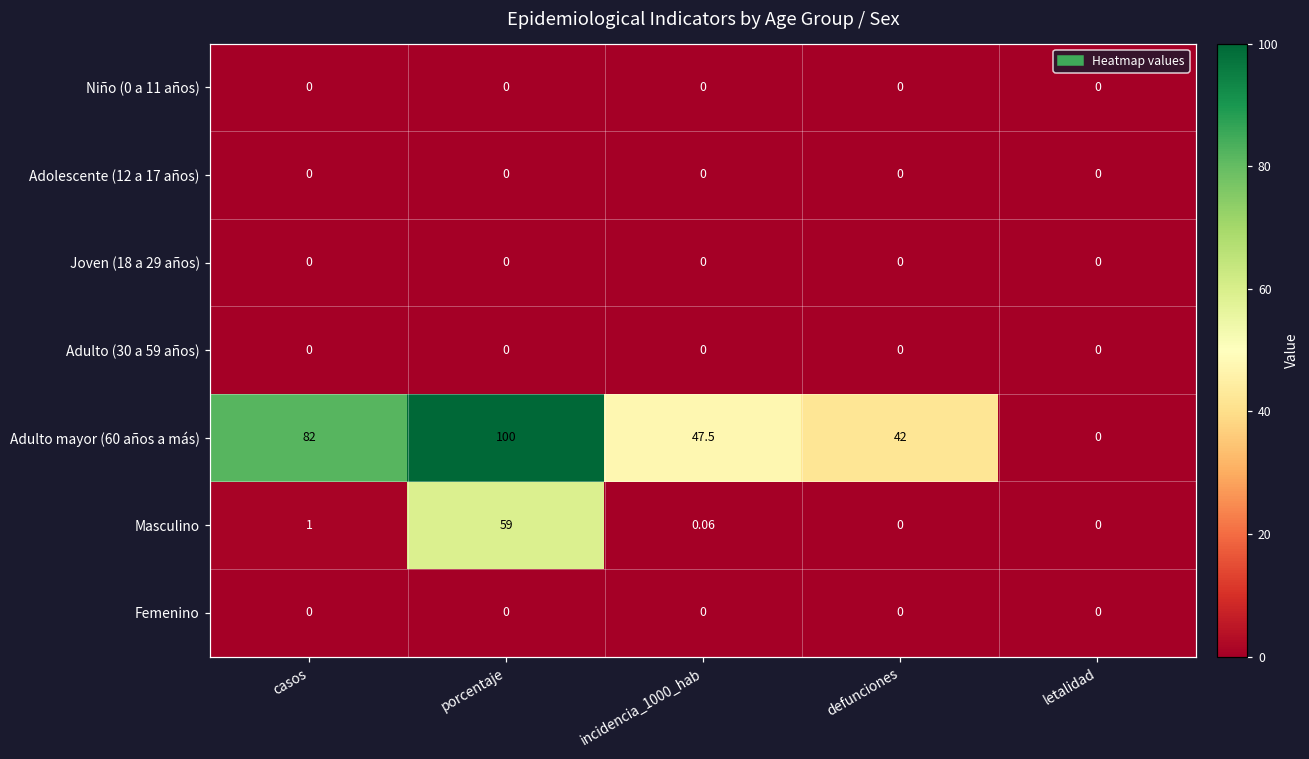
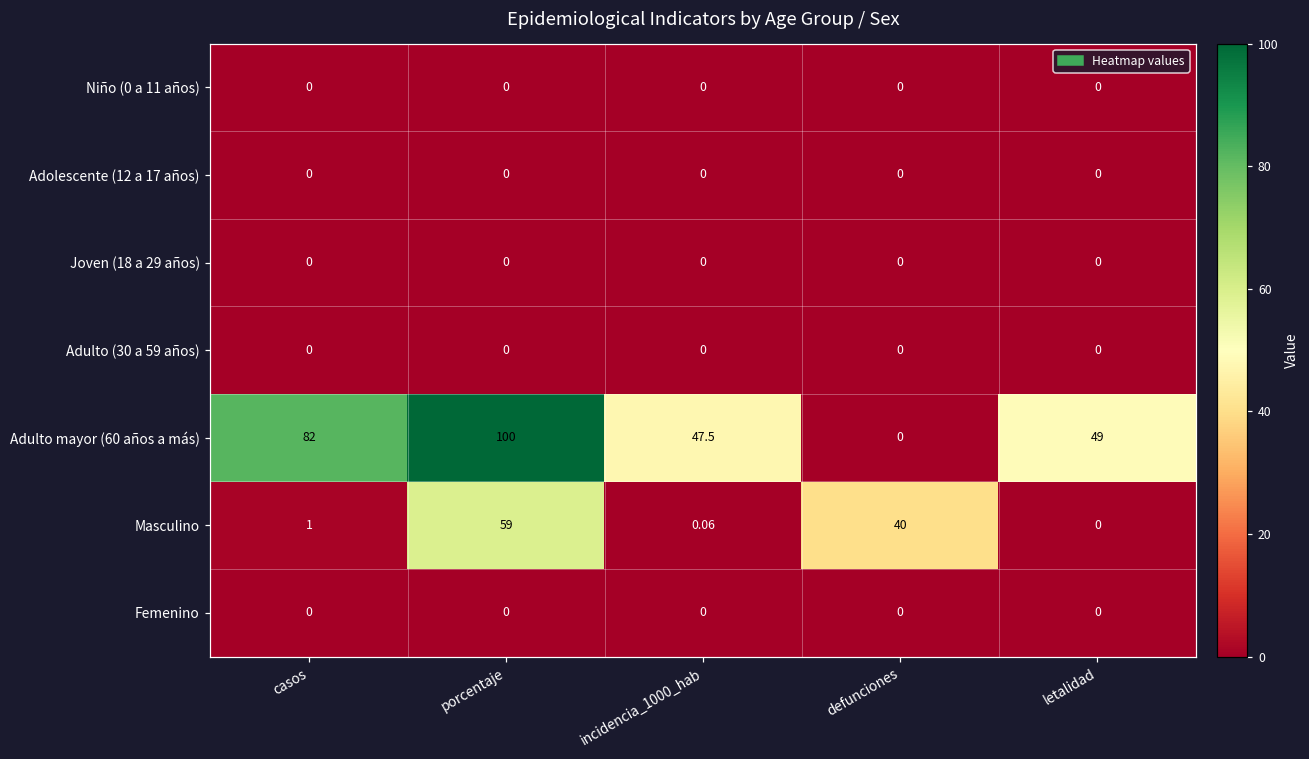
  {
    "Niño (0 a 11 años)": {
      "casos": 0,
      "porcentaje": 0,
      "incidencia_1000_hab": 0,
      "defunciones": 0,
      "letalidad": 0
    },
    "Adolescente (12 a 17 años)": {
      "casos": 0,
      "porcentaje": 0,
      "incidencia_1000_hab": 0,
      "defunciones": 0,
      "letalidad": 0
    },
    "Joven (18 a 29 años)": {
      "casos": 0,
      "porcentaje": 0,
      "incidencia_1000_hab": 0,
      "defunciones": 0,
      "letalidad": 0
    },
    "Adulto (30 a 59 años)": {
      "casos": 0,
      "porcentaje": 0,
      "incidencia_1000_hab": 0,
      "defunciones": 0,
      "letalidad": 0
    },
    "Adulto mayor (60 años a más)": {
      "casos": 82,
      "porcentaje": 100,
      "incidencia_1000_hab": 47.5,
-     "defunciones": 42,
-     "letalidad": 0
+     "defunciones": 0,
+     "letalidad": 49
    },
    "Masculino": {
      "casos": 1,
      "porcentaje": 59,
      "incidencia_1000_hab": 0.06,
-     "defunciones": 0,
+     "defunciones": 40,
      "letalidad": 0
    },
    "Femenino": {
      "casos": 0,
      "porcentaje": 0,
      "incidencia_1000_hab": 0,
      "defunciones": 0,
      "letalidad": 0
    }
  }
